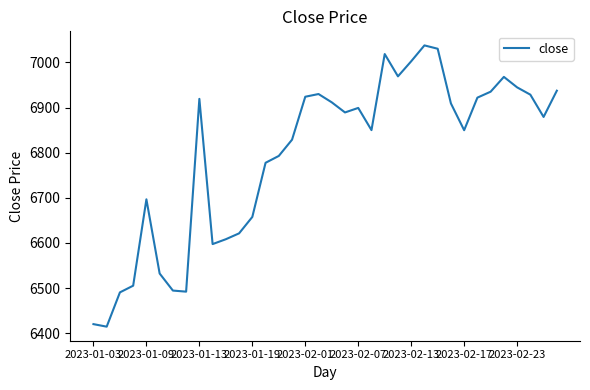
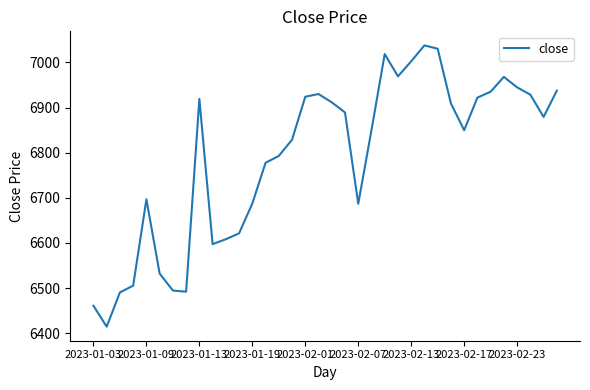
  {
-   "2023-01-03": 6420,
+   "2023-01-03": 6460,
    "2023-01-09": 6700,
    "2023-01-13": 6920,
-   "2023-01-19": 6660,
+   "2023-01-19": 6690,
    "2023-02-01": 6920,
-   "2023-02-07": 6900,
+   "2023-02-07": 6690,
    "2023-02-13": 7000,
    "2023-02-17": 6850,
    "2023-02-23": 6940
  }
